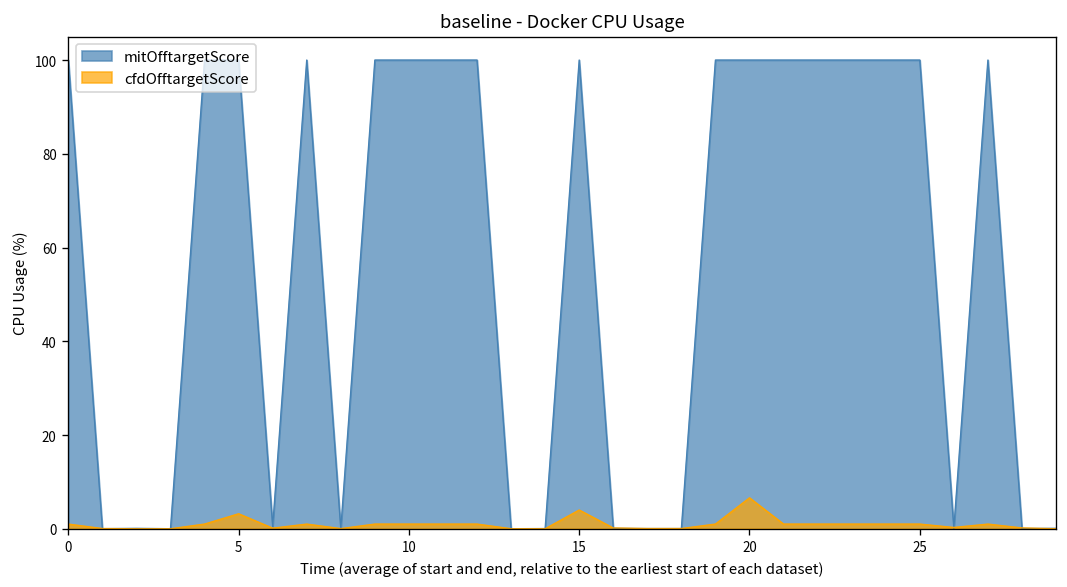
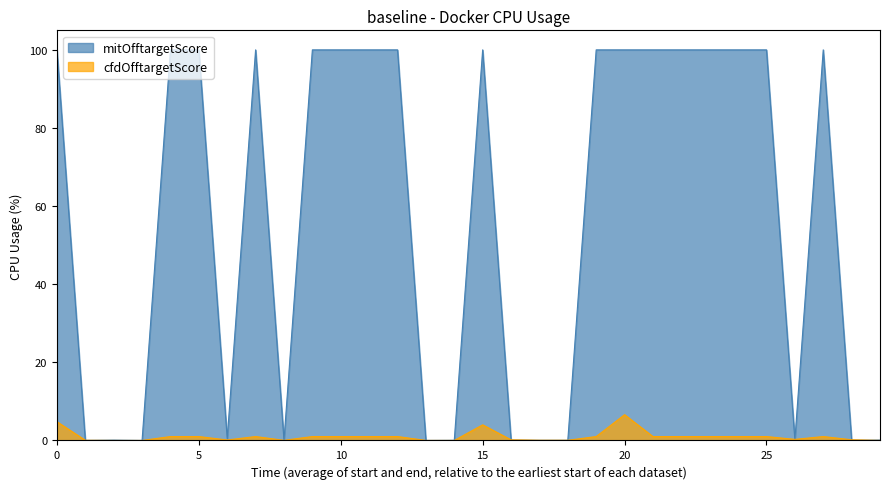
  {
    "mitOfftargetScore": {
      "0": 100,
      "10": 100,
      "15": 100,
      "20": 100,
      "25": 100
    },
    "cfdOfftargetScore": {
-     "0": 1,
-     "5": 3,
+     "0": 5,
+     "5": 1,
      "10": 1,
      "15": 4,
      "20": 7,
      "25": 1
    }
  }
